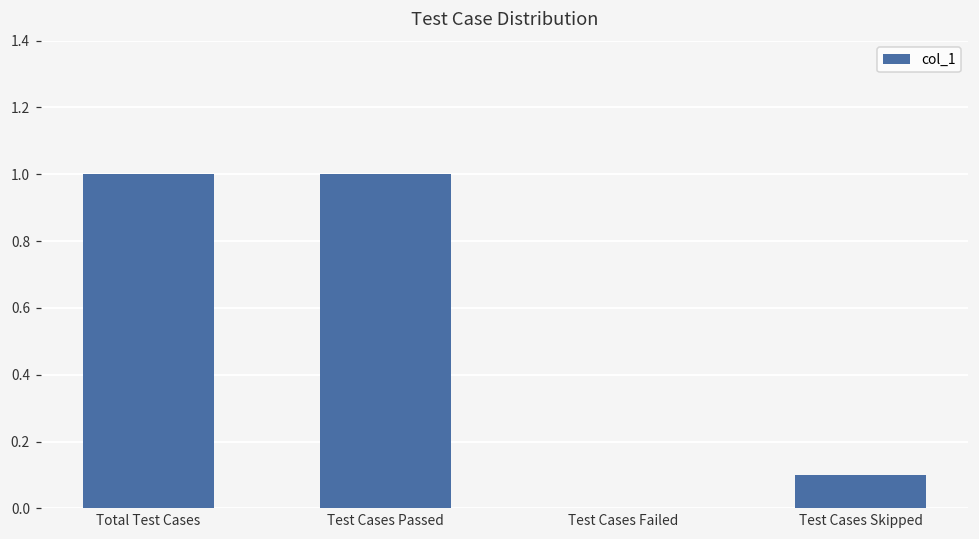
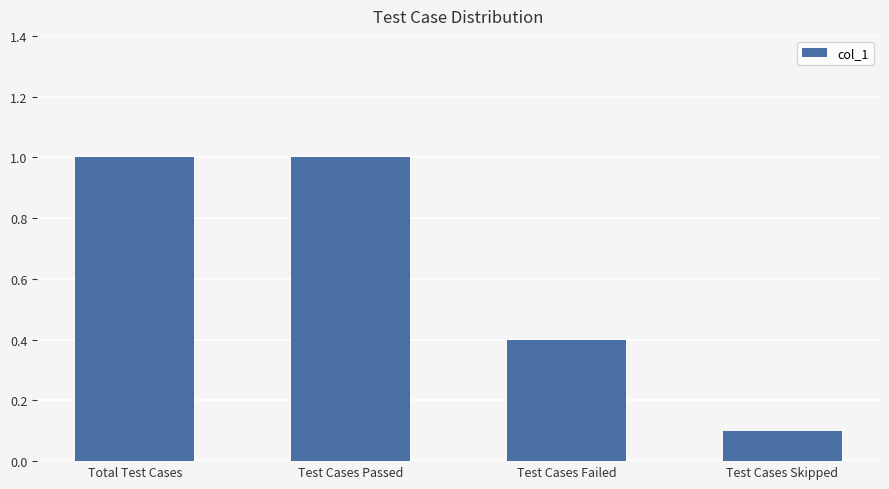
  {
    "Total Test Cases": 1.0,
    "Test Cases Passed": 1.0,
-   "Test Cases Failed": 0.0,
+   "Test Cases Failed": 0.4,
    "Test Cases Skipped": 0.1
  }
